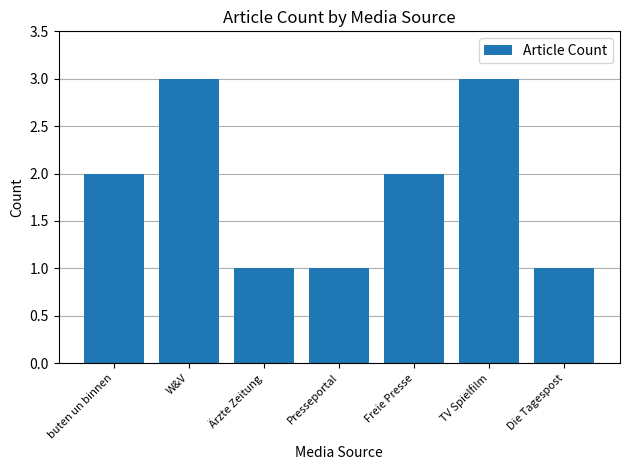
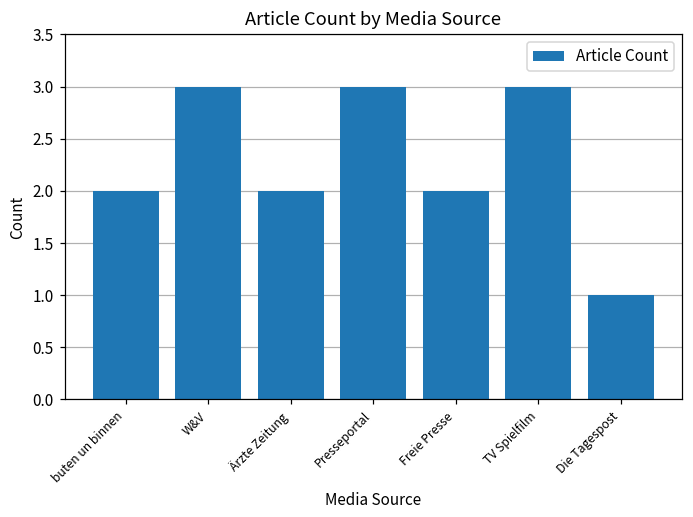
  {
    "buten un binnen": 2,
    "W&V": 3,
-   "Ärzte Zeitung": 1,
-   "Presseportal": 1,
+   "Ärzte Zeitung": 2,
+   "Presseportal": 3,
    "Freie Presse": 2,
    "TV Spielfilm": 3,
    "Die Tagespost": 1
  }
